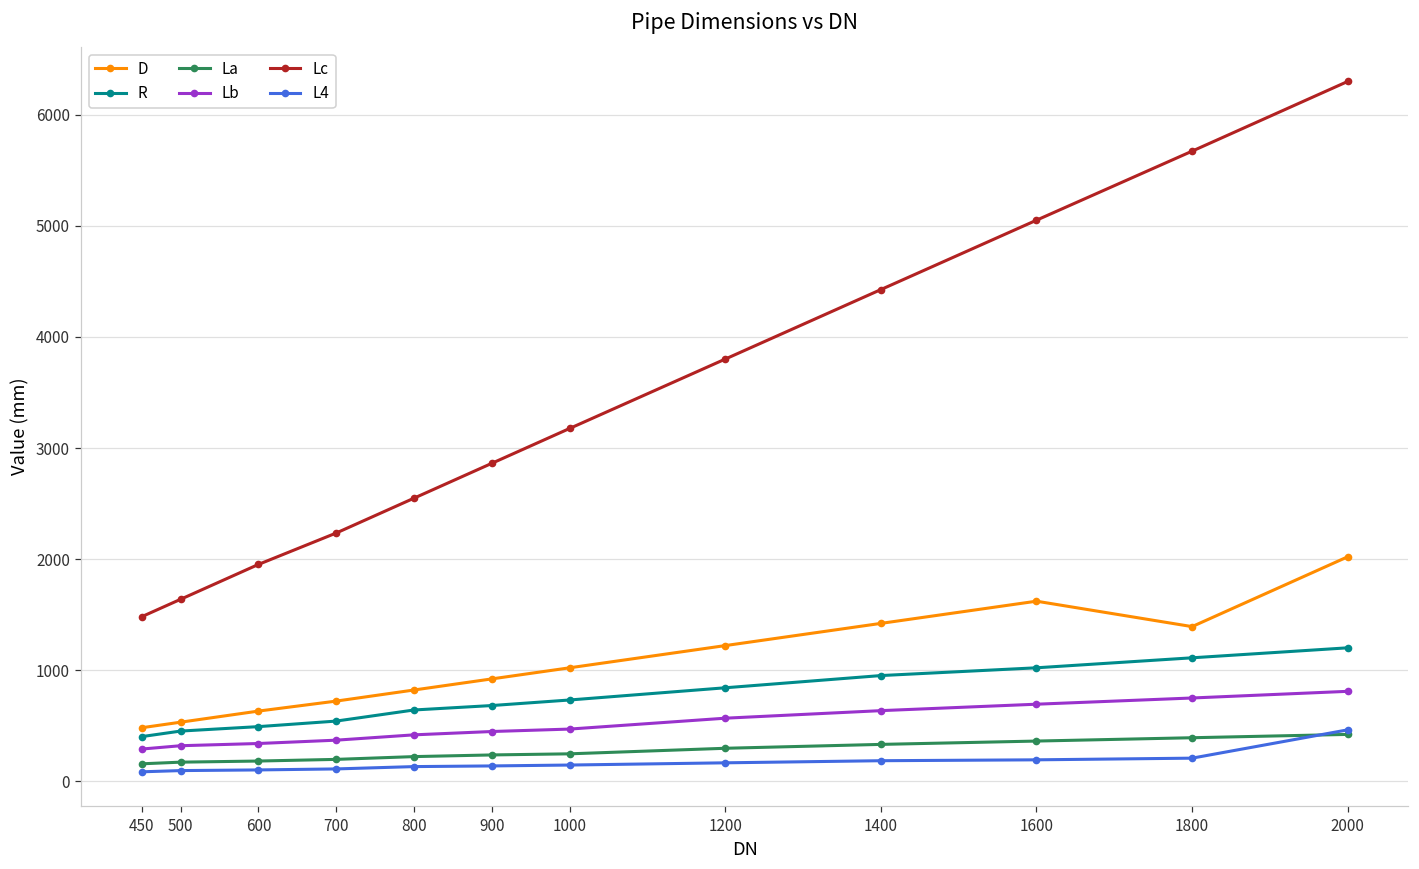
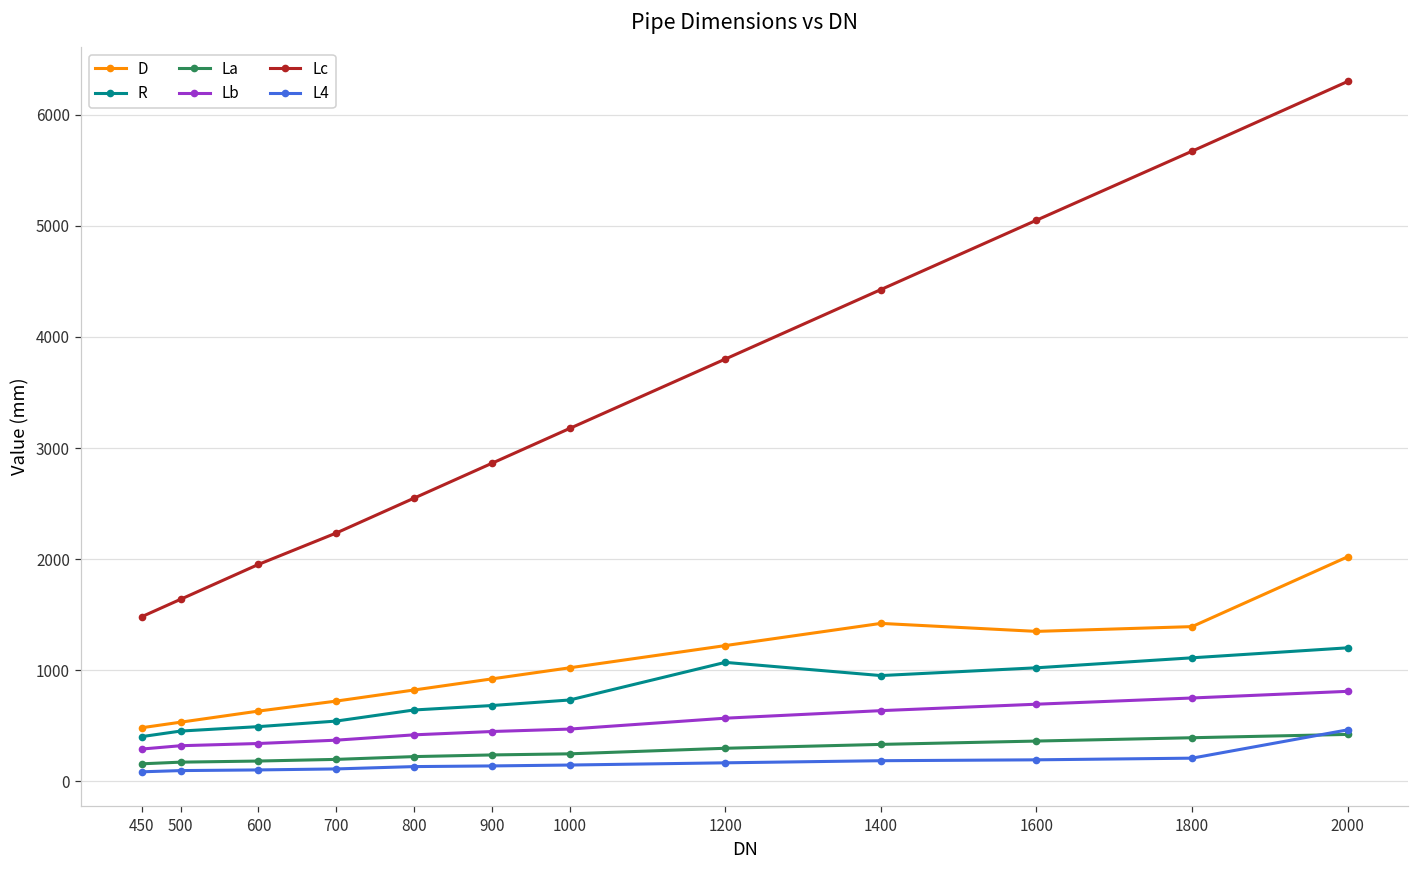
  {
    "D": {
      "450": 480,
      "500": 530,
      "600": 630,
      "700": 720,
      "800": 820,
      "900": 920,
      "1000": 1020,
      "1200": 1220,
      "1400": 1420,
-     "1600": 1620,
+     "1600": 1350,
      "1800": 1390,
      "2000": 2020
    },
    "R": {
      "450": 400,
      "500": 450,
      "600": 490,
      "700": 540,
      "800": 640,
      "900": 680,
      "1000": 730,
-     "1200": 840,
+     "1200": 1070,
      "1400": 950,
      "1600": 1020,
      "1800": 1110,
      "2000": 1200
    },
    "La": {
      "450": 160,
      "500": 170,
      "600": 180,
      "700": 200,
      "800": 220,
      "900": 240,
      "1000": 250,
      "1200": 300,
      "1400": 330,
      "1600": 360,
      "1800": 390,
      "2000": 420
    },
    "Lb": {
      "450": 290,
      "500": 320,
      "600": 340,
      "700": 370,
      "800": 420,
      "900": 450,
      "1000": 470,
      "1200": 570,
      "1400": 630,
      "1600": 690,
      "1800": 750,
      "2000": 810
    },
    "Lc": {
      "450": 1480,
      "500": 1640,
      "600": 1950,
      "700": 2230,
      "800": 2550,
      "900": 2860,
      "1000": 3180,
      "1200": 3800,
      "1400": 4430,
      "1600": 5050,
      "1800": 5670,
      "2000": 6300
    },
    "L4": {
      "450": 80,
      "500": 90,
      "600": 100,
      "700": 110,
      "800": 130,
      "900": 140,
      "1000": 140,
      "1200": 160,
      "1400": 180,
      "1600": 190,
      "1800": 210,
      "2000": 460
    }
  }
